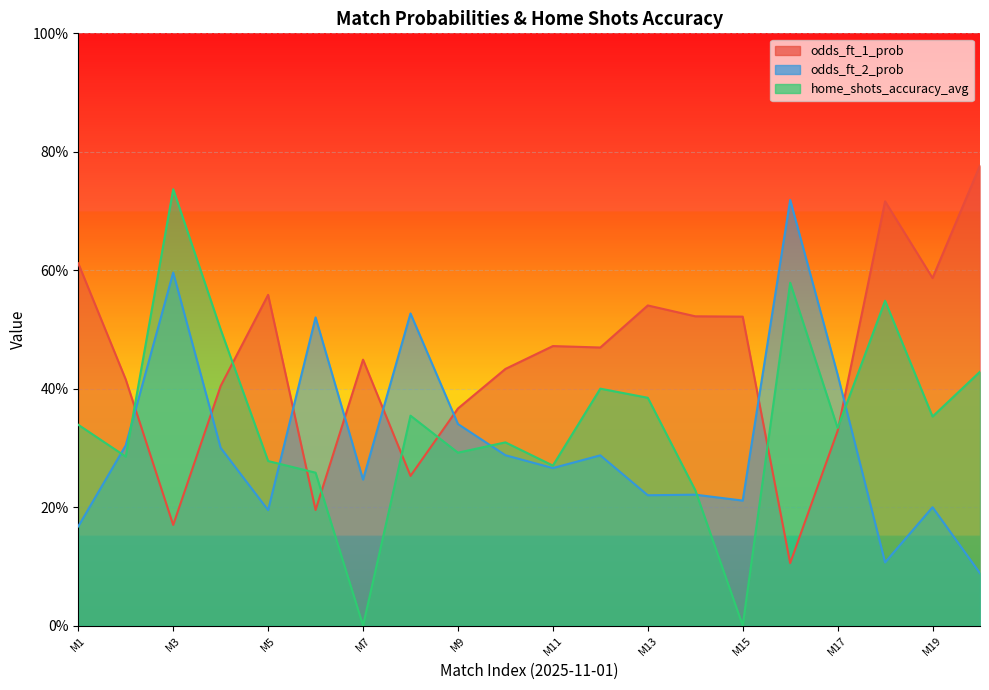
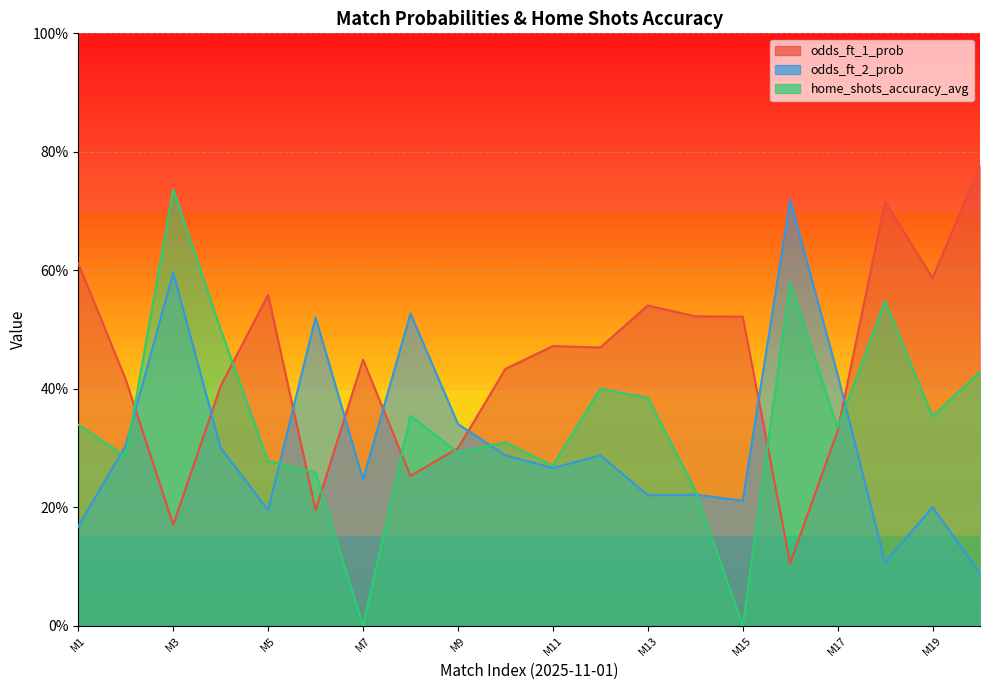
  {
    "odds_ft_1_prob": {
      "M1": "61%",
      "M3": "17%",
      "M5": "56%",
      "M7": "45%",
-     "M9": "37%",
+     "M9": "30%",
      "M11": "47%",
      "M13": "54%",
      "M15": "52%",
      "M17": "33%",
      "M19": "59%"
    },
    "odds_ft_2_prob": {
      "M1": "17%",
      "M3": "60%",
      "M5": "19%",
      "M7": "25%",
      "M9": "34%",
      "M13": "22%",
      "M15": "21%",
      "M17": "42%",
      "M19": "20%"
    },
    "home_shots_accuracy_avg": {
      "M1": "34%",
      "M3": "74%",
      "M5": "28%",
      "M7": "0%",
      "M9": "29%",
      "M13": "38%",
      "M15": "0%",
      "M17": "33%",
      "M19": "35%"
    }
  }
